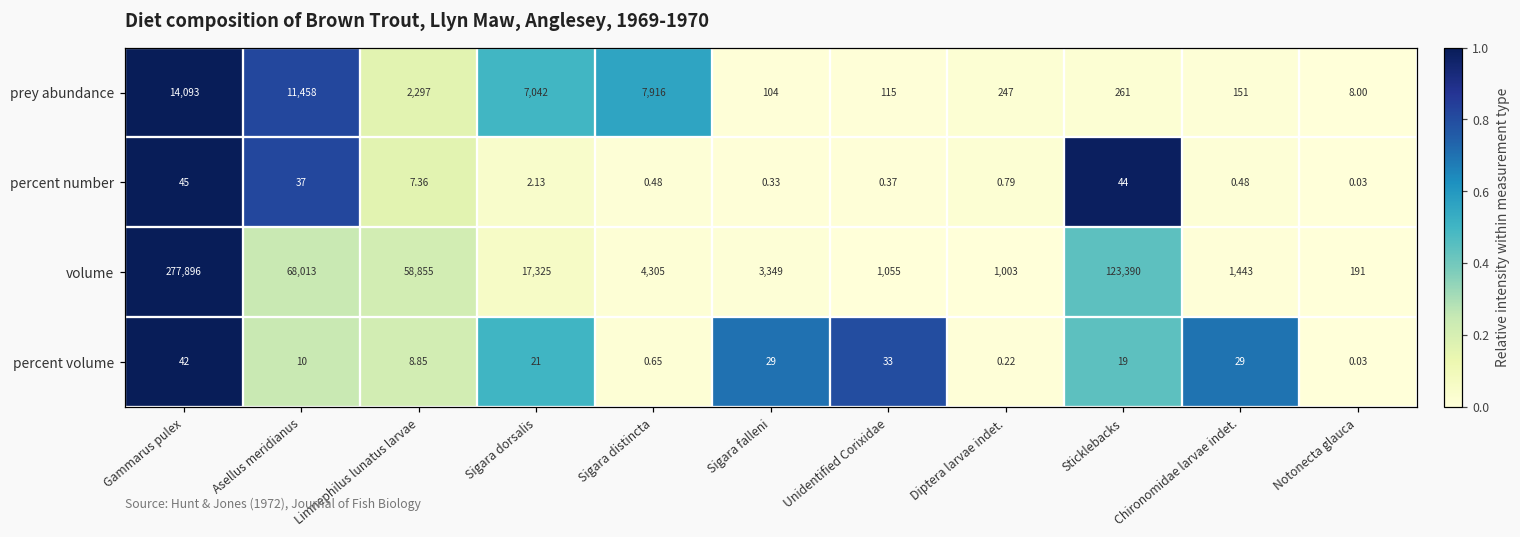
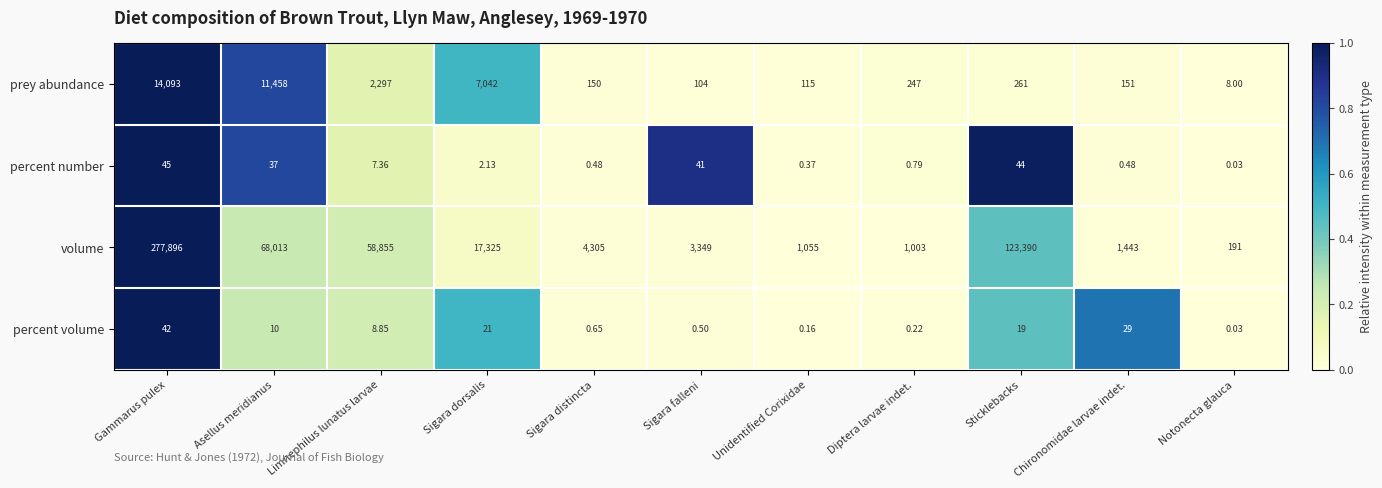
  {
    "prey abundance": {
      "Gammarus pulex": "14,093",
      "Asellus meridianus": "11,458",
      "Limnephilus lunatus larvae": "2,297",
      "Sigara dorsalis": "7,042",
-     "Sigara distincta": "7,916",
+     "Sigara distincta": "150",
      "Sigara falleni": "104",
      "Unidentified Corixidae": "115",
      "Diptera larvae indet.": "247",
      "Sticklebacks": "261",
      "Chironomidae larvae indet.": "151",
      "Notonecta glauca": "8.00"
    },
    "percent number": {
      "Gammarus pulex": "45",
      "Asellus meridianus": "37",
      "Limnephilus lunatus larvae": "7.36",
      "Sigara dorsalis": "2.13",
      "Sigara distincta": "0.48",
-     "Sigara falleni": "0.33",
+     "Sigara falleni": "41",
      "Unidentified Corixidae": "0.37",
      "Diptera larvae indet.": "0.79",
      "Sticklebacks": "44",
      "Chironomidae larvae indet.": "0.48",
      "Notonecta glauca": "0.03"
    },
    "volume": {
      "Gammarus pulex": "277,896",
      "Asellus meridianus": "68,013",
      "Limnephilus lunatus larvae": "58,855",
      "Sigara dorsalis": "17,325",
      "Sigara distincta": "4,305",
      "Sigara falleni": "3,349",
      "Unidentified Corixidae": "1,055",
      "Diptera larvae indet.": "1,003",
      "Sticklebacks": "123,390",
      "Chironomidae larvae indet.": "1,443",
      "Notonecta glauca": "191"
    },
    "percent volume": {
      "Gammarus pulex": "42",
      "Asellus meridianus": "10",
      "Limnephilus lunatus larvae": "8.85",
      "Sigara dorsalis": "21",
      "Sigara distincta": "0.65",
-     "Sigara falleni": "29",
-     "Unidentified Corixidae": "33",
+     "Sigara falleni": "0.50",
+     "Unidentified Corixidae": "0.16",
      "Diptera larvae indet.": "0.22",
      "Sticklebacks": "19",
      "Chironomidae larvae indet.": "29",
      "Notonecta glauca": "0.03"
    }
  }
